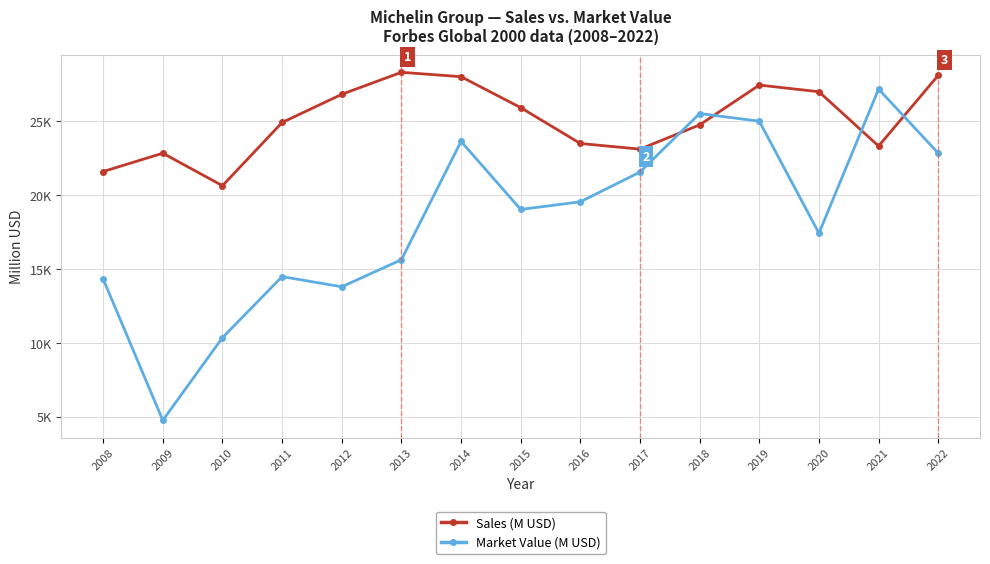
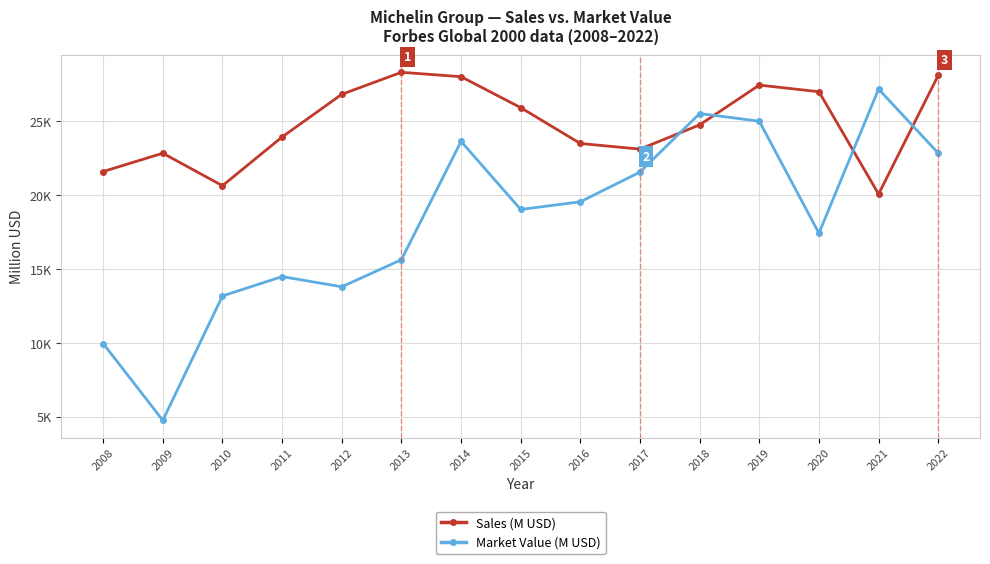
  {
    "Sales (M USD)": {
      "2008": 21600,
      "2009": 22900,
      "2010": 20700,
-     "2011": 24900,
+     "2011": 24000,
      "2012": 26800,
      "2014": 28000,
      "2015": 25900,
      "2016": 23500,
      "2018": 24800,
      "2019": 27500,
      "2020": 27000,
-     "2021": 23300
+     "2021": 20100
    },
    "Market Value (M USD)": {
-     "2008": 14300,
+     "2008": 10000,
      "2009": 4800,
-     "2010": 10400,
+     "2010": 13200,
      "2011": 14500,
      "2012": 13800,
      "2013": 15600,
      "2014": 23600,
      "2015": 19000,
      "2016": 19600,
      "2017": 21600,
      "2018": 25500,
      "2019": 25000,
      "2020": 17400,
      "2021": 27200,
      "2022": 22900
    }
  }
